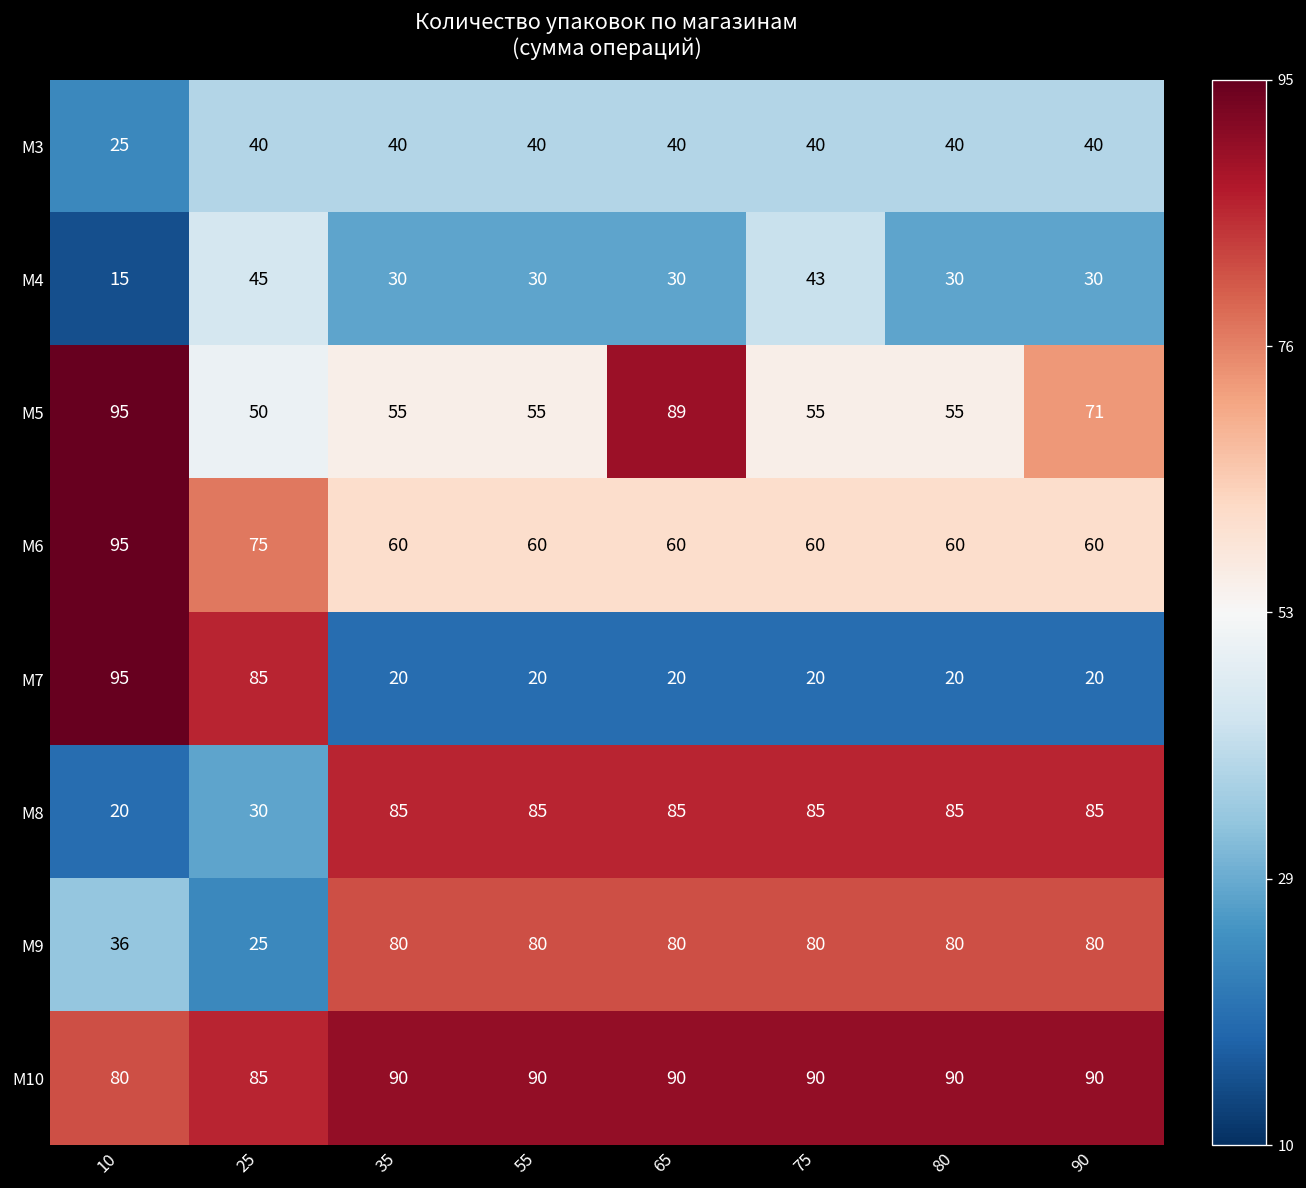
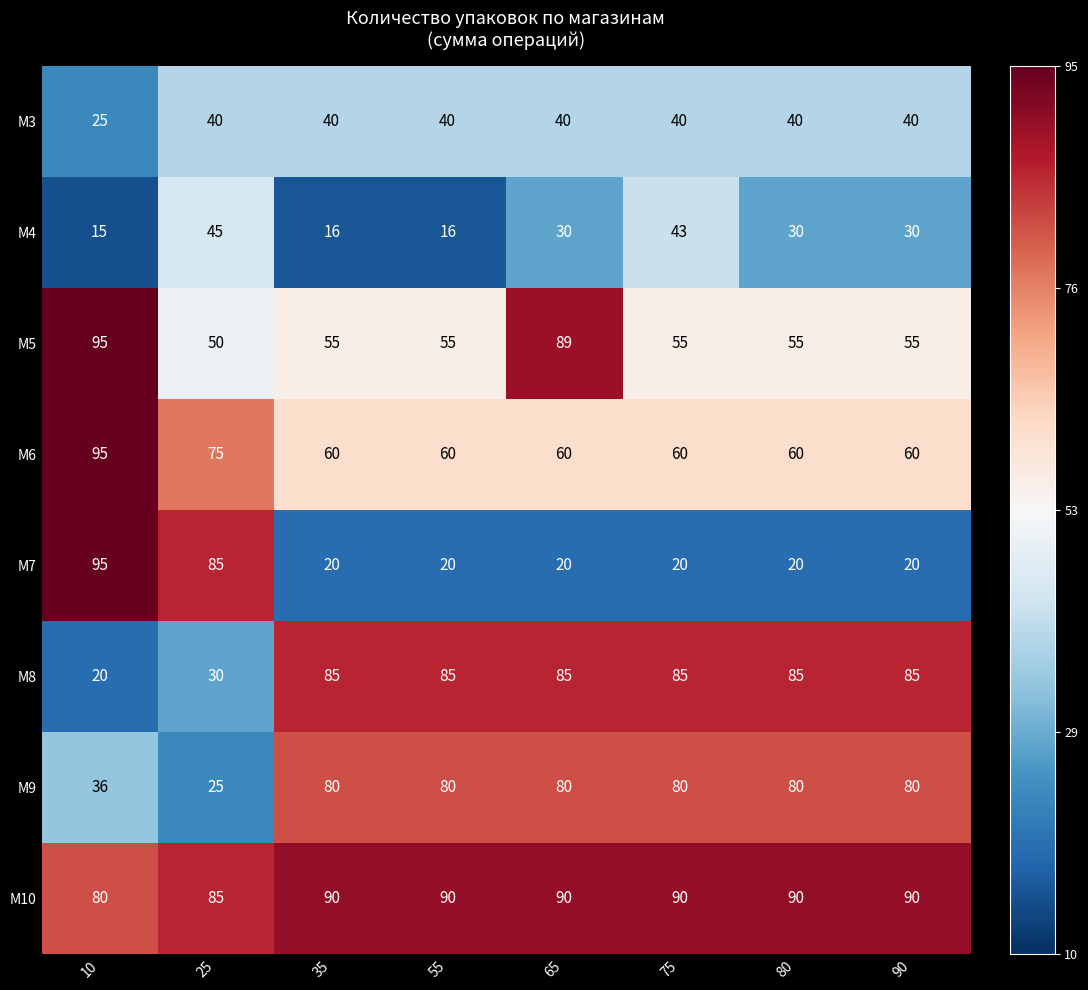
  {
    "M3": {
      "10": 25,
      "25": 40,
      "35": 40,
      "55": 40,
      "65": 40,
      "75": 40,
      "80": 40,
      "90": 40
    },
    "M4": {
      "10": 15,
      "25": 45,
-     "35": 30,
-     "55": 30,
+     "35": 16,
+     "55": 16,
      "65": 30,
      "75": 43,
      "80": 30,
      "90": 30
    },
    "M5": {
      "10": 95,
      "25": 50,
      "35": 55,
      "55": 55,
      "65": 89,
      "75": 55,
      "80": 55,
-     "90": 71
+     "90": 55
    },
    "M6": {
      "10": 95,
      "25": 75,
      "35": 60,
      "55": 60,
      "65": 60,
      "75": 60,
      "80": 60,
      "90": 60
    },
    "M7": {
      "10": 95,
      "25": 85,
      "35": 20,
      "55": 20,
      "65": 20,
      "75": 20,
      "80": 20,
      "90": 20
    },
    "M8": {
      "10": 20,
      "25": 30,
      "35": 85,
      "55": 85,
      "65": 85,
      "75": 85,
      "80": 85,
      "90": 85
    },
    "M9": {
      "10": 36,
      "25": 25,
      "35": 80,
      "55": 80,
      "65": 80,
      "75": 80,
      "80": 80,
      "90": 80
    },
    "M10": {
      "10": 80,
      "25": 85,
      "35": 90,
      "55": 90,
      "65": 90,
      "75": 90,
      "80": 90,
      "90": 90
    }
  }
